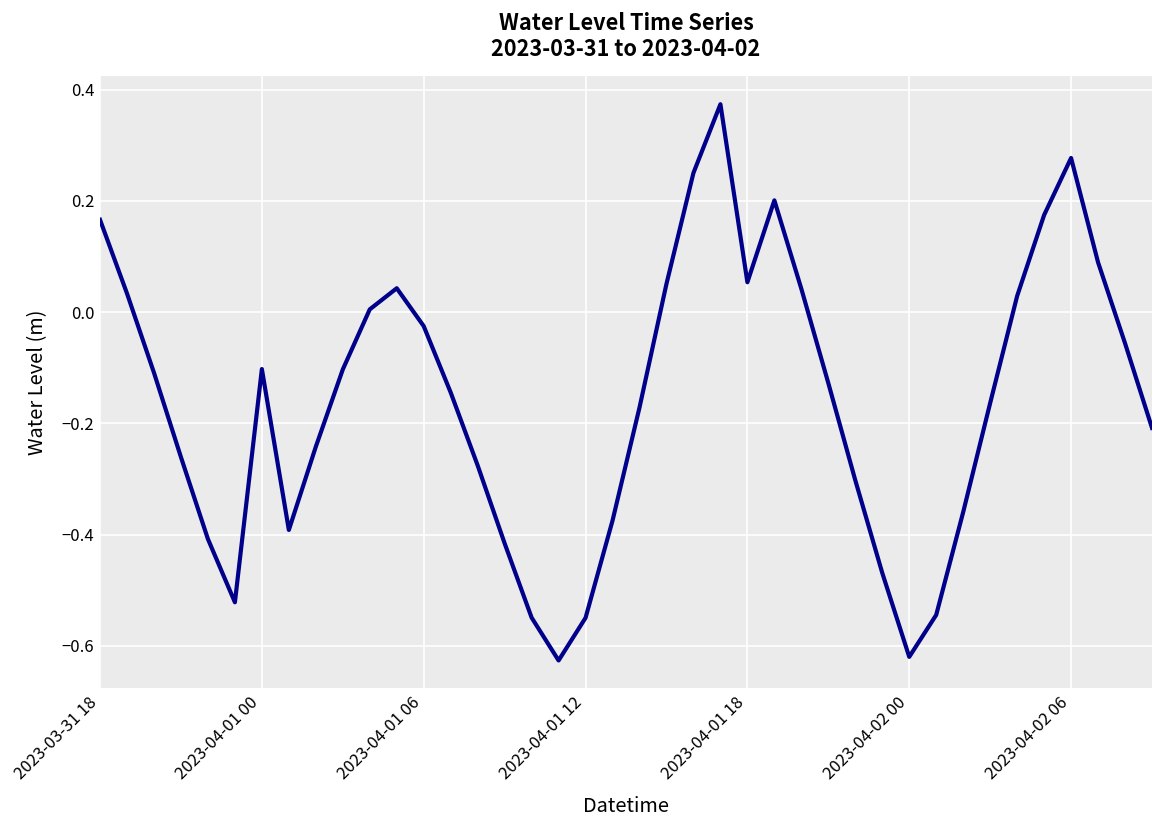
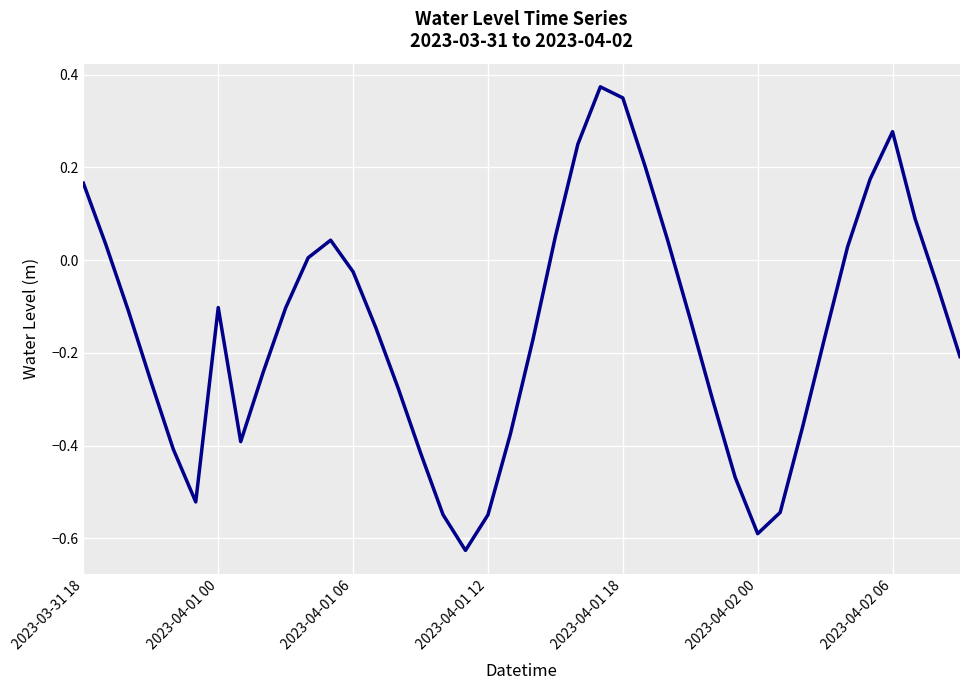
  {
    "2023-03-31 18": 0.17,
    "2023-04-01 00": -0.10,
    "2023-04-01 06": -0.03,
    "2023-04-01 12": -0.55,
-   "2023-04-01 18": 0.05,
-   "2023-04-02 00": -0.62,
+   "2023-04-01 18": 0.35,
+   "2023-04-02 00": -0.59,
    "2023-04-02 06": 0.28
  }
